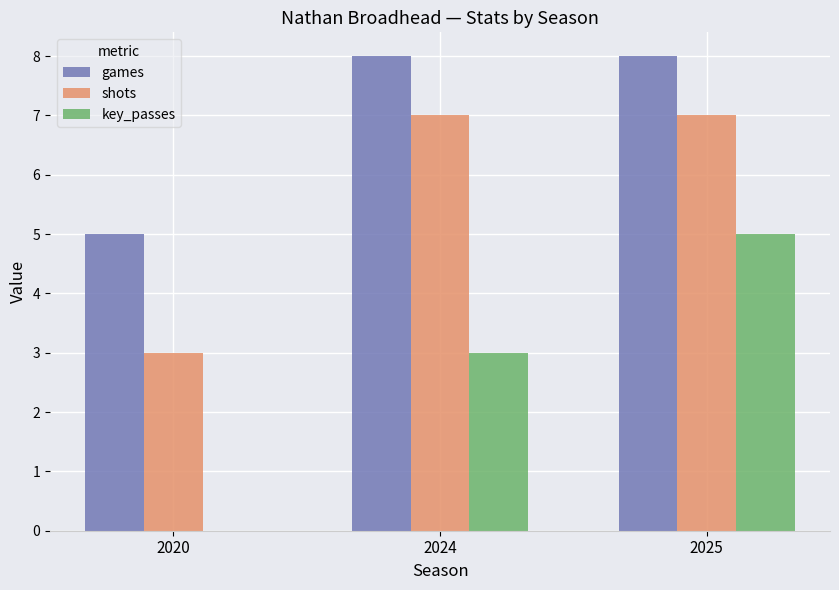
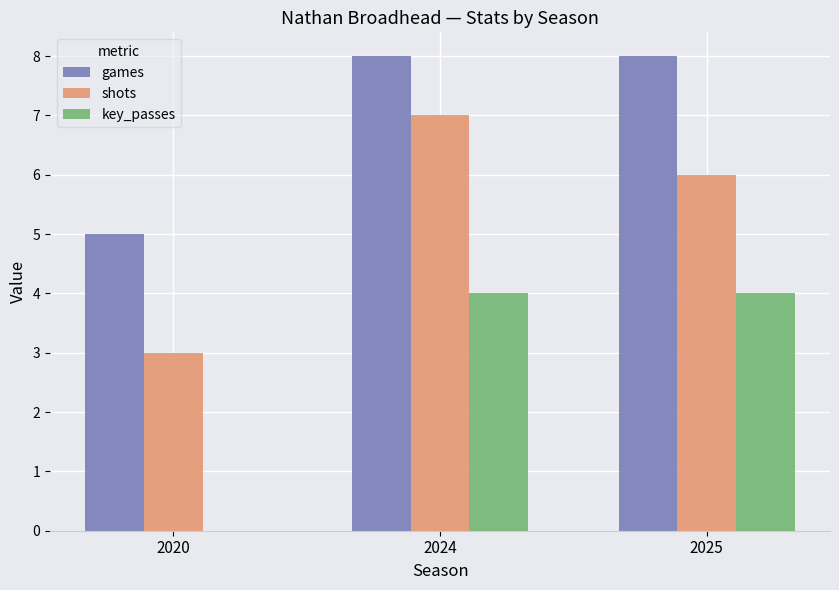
  {
    "games": {
      "2020": 5,
      "2024": 8,
      "2025": 8
    },
    "shots": {
      "2020": 3,
      "2024": 7,
-     "2025": 7
+     "2025": 6
    },
    "key_passes": {
      "2020": 0,
-     "2024": 3,
-     "2025": 5
+     "2024": 4,
+     "2025": 4
    }
  }
